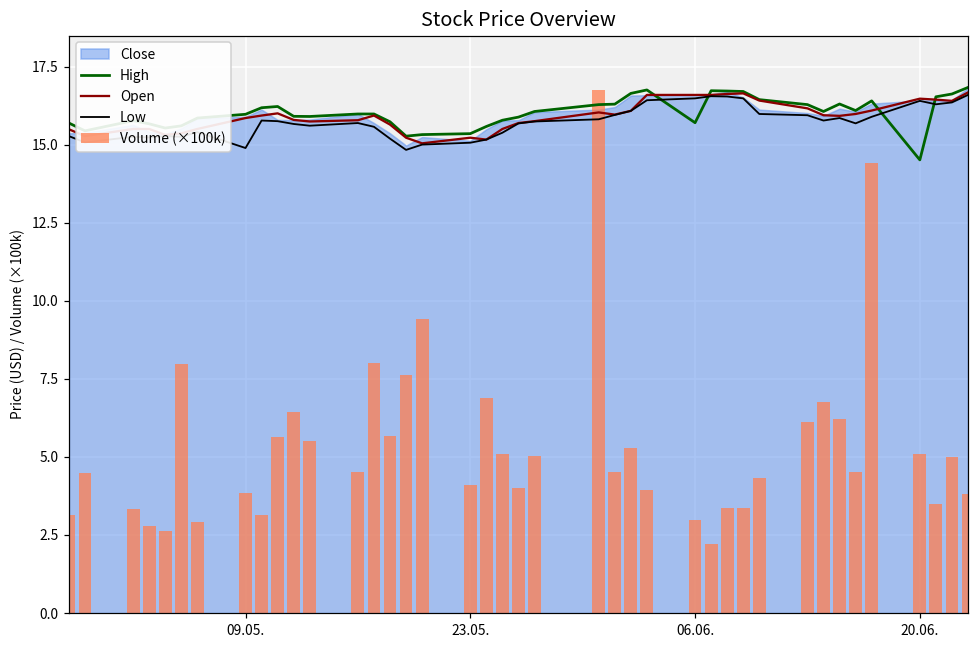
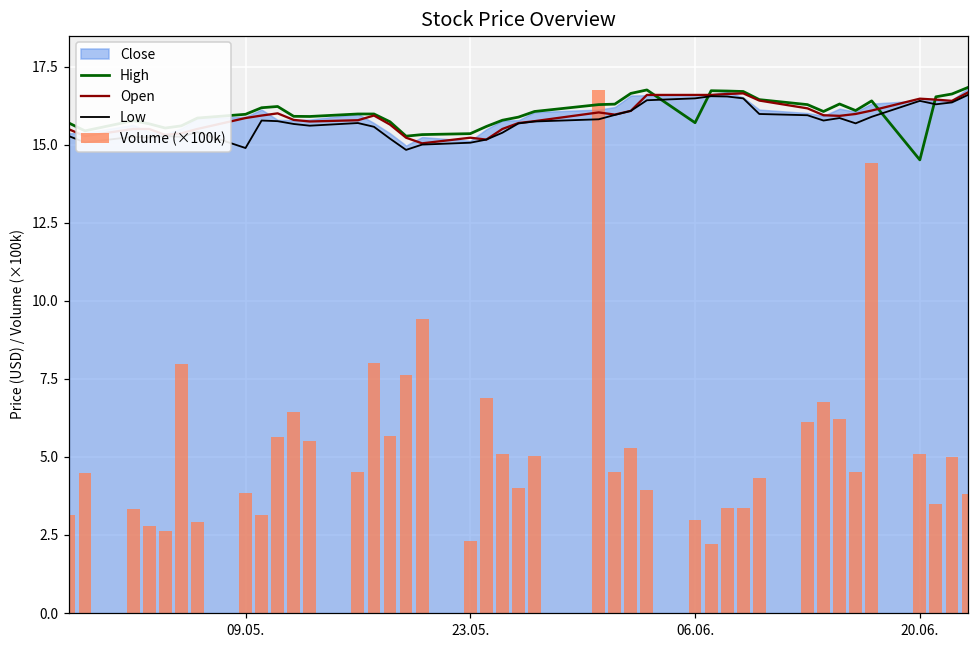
  {
    "Volume (×100k)": {
      "09.05.": 3.8,
-     "23.05.": 4.1,
+     "23.05.": 2.3,
      "06.06.": 3.0,
      "20.06.": 5.1
    },
    "High": {
      "23.05.": 15.4,
      "06.06.": 15.7,
      "20.06.": 14.5
    },
    "Open": {
      "23.05.": 15.2
    },
    "Low": {
      "09.05.": 14.9,
      "06.06.": 16.5
    }
  }
